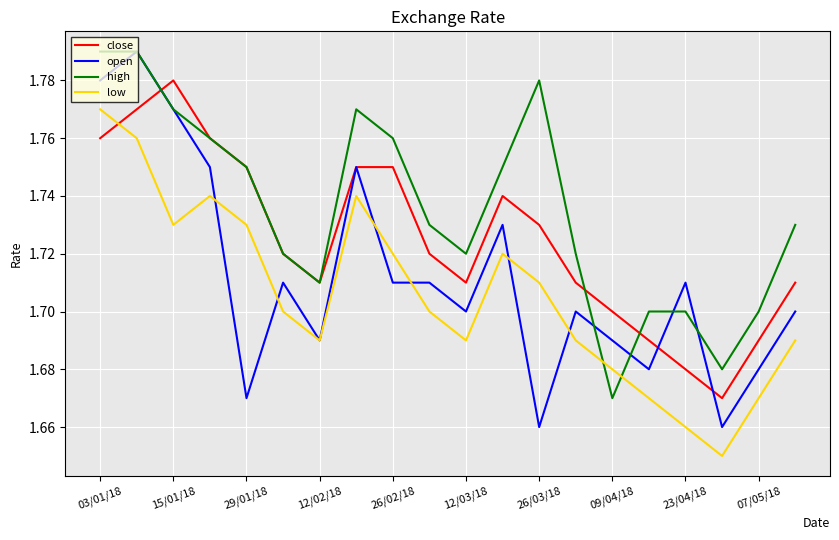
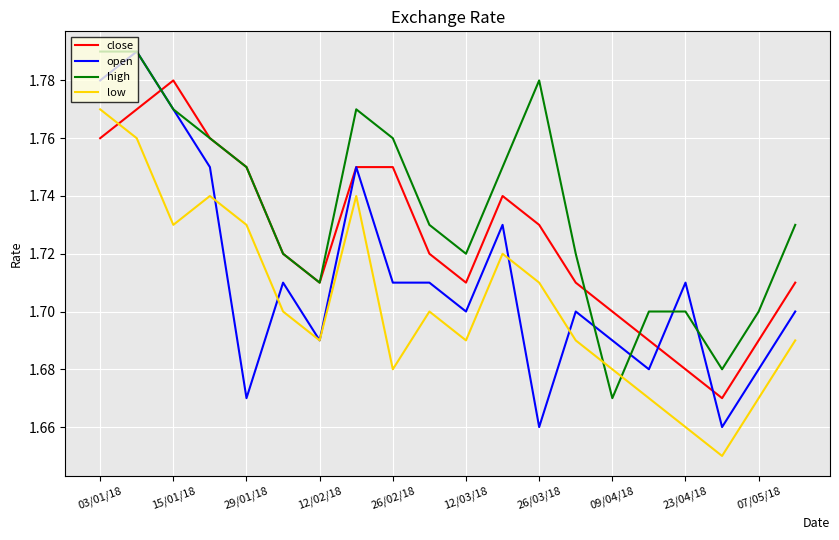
  {
    "close": {
      "03/01/18": 1.76,
      "15/01/18": 1.78,
      "26/02/18": 1.75,
      "12/03/18": 1.71,
      "26/03/18": 1.73,
      "09/04/18": 1.70,
      "23/04/18": 1.68,
      "07/05/18": 1.69
    },
    "open": {
      "29/01/18": 1.67,
      "26/02/18": 1.71,
      "12/03/18": 1.70,
      "26/03/18": 1.66,
      "09/04/18": 1.69,
      "23/04/18": 1.71,
      "07/05/18": 1.68
    },
    "high": {
      "26/02/18": 1.76,
      "12/03/18": 1.72,
      "26/03/18": 1.78,
      "09/04/18": 1.67,
      "23/04/18": 1.70,
      "07/05/18": 1.70
    },
    "low": {
      "03/01/18": 1.77,
      "15/01/18": 1.73,
      "29/01/18": 1.73,
-     "26/02/18": 1.72,
+     "26/02/18": 1.68,
      "12/03/18": 1.69,
      "26/03/18": 1.71,
      "09/04/18": 1.68,
      "23/04/18": 1.66,
      "07/05/18": 1.67
    }
  }
